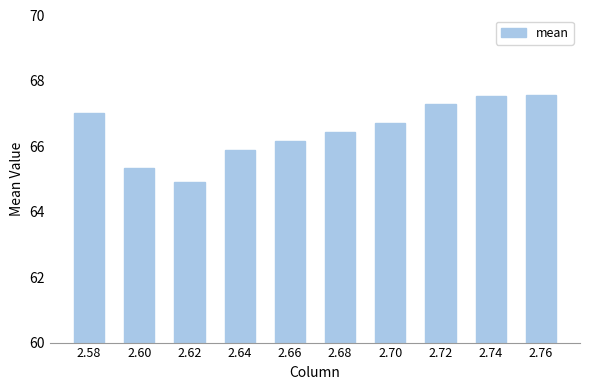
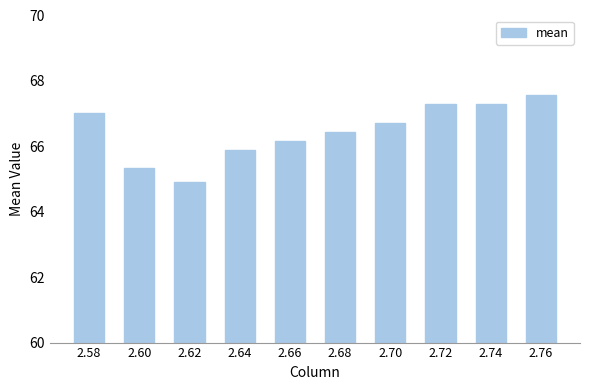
  {
    "2.58": 67.0,
    "2.60": 65.3,
    "2.62": 64.9,
    "2.64": 65.9,
    "2.66": 66.2,
    "2.68": 66.4,
    "2.70": 66.7,
    "2.72": 67.3,
-   "2.74": 67.6,
+   "2.74": 67.3,
    "2.76": 67.6
  }
